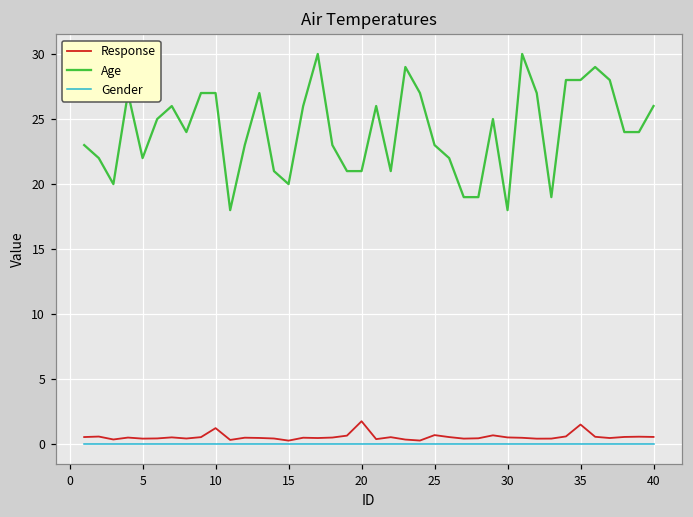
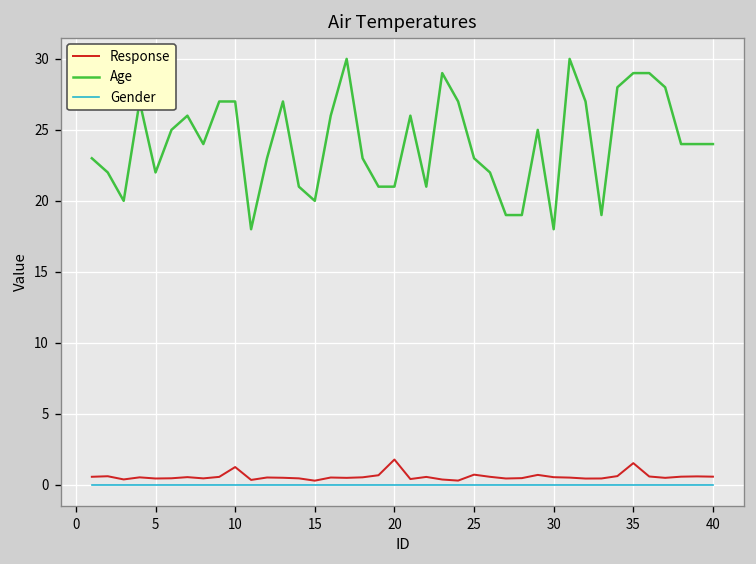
  {
    "Response": {
      "5": 0.4,
      "10": 1.2,
      "15": 0.3,
      "20": 1.8,
      "25": 0.7,
      "30": 0.5,
      "35": 1.5,
      "40": 0.6
    },
    "Age": {
      "5": 22,
      "10": 27,
      "15": 20,
      "20": 21,
      "25": 23,
      "30": 18,
-     "35": 28,
-     "40": 26
+     "35": 29,
+     "40": 24
    },
    "Gender": {
      "5": 0,
      "10": 0,
      "15": 0,
      "20": 0,
      "25": 0,
      "30": 0,
      "35": 0,
      "40": 0
    }
  }
